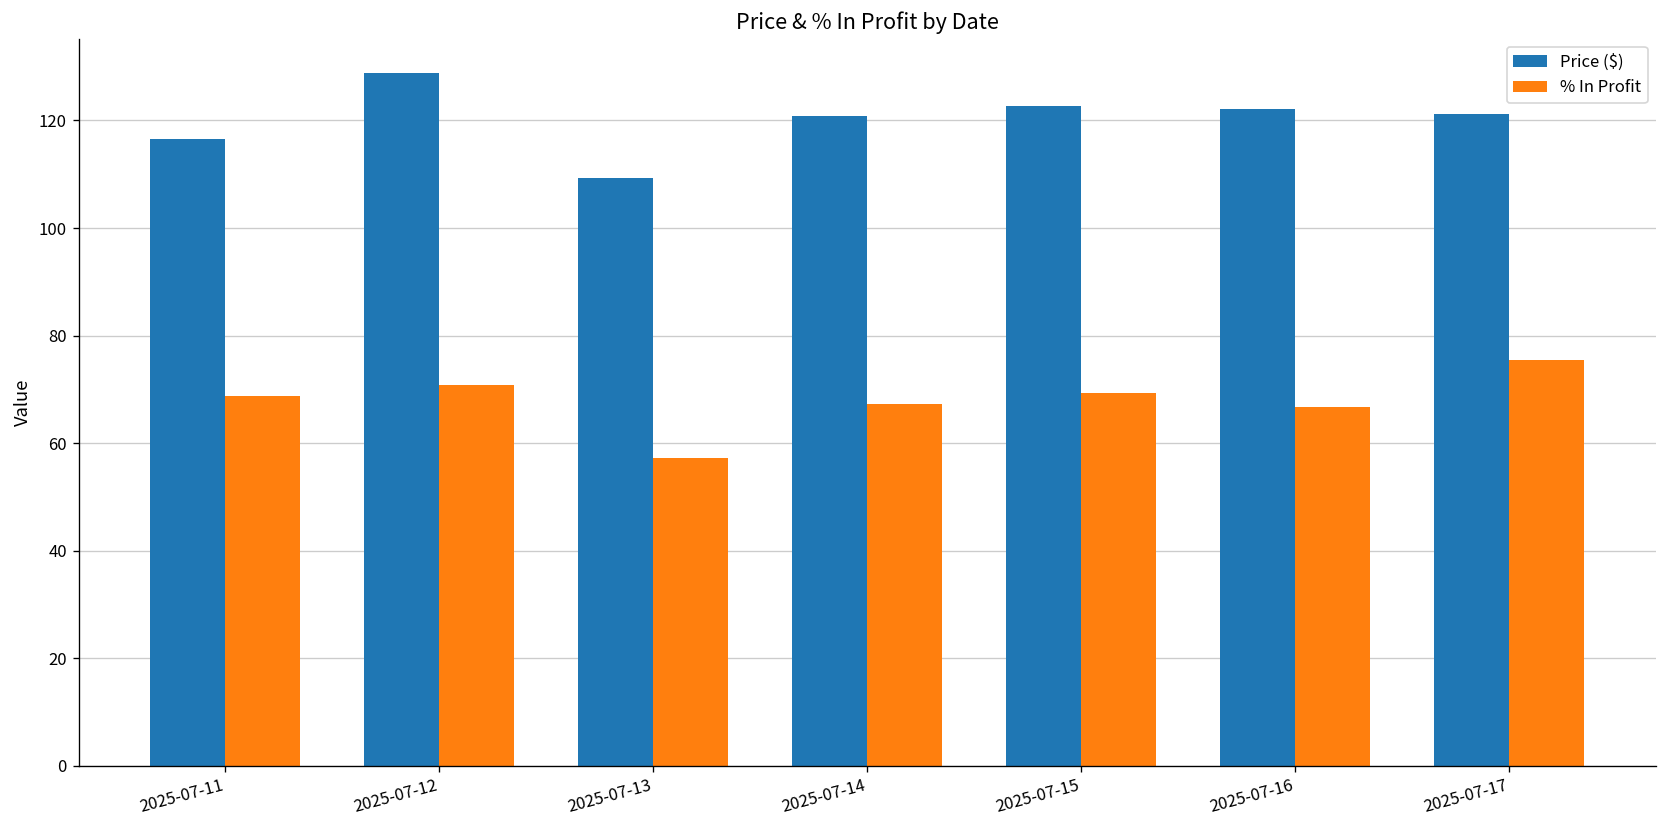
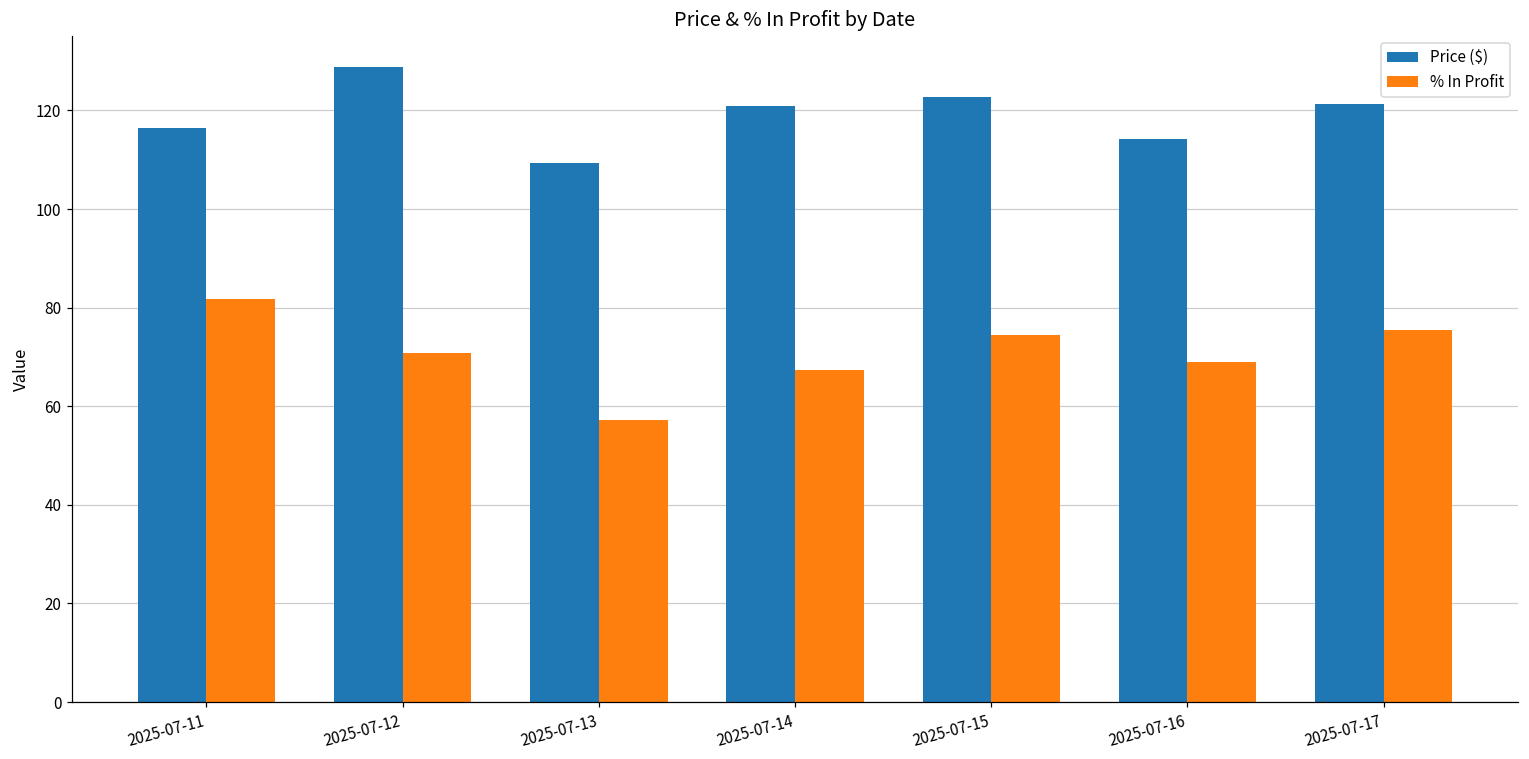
  {
    "Price ($)": {
      "2025-07-11": 117,
      "2025-07-12": 129,
      "2025-07-13": 109,
      "2025-07-14": 121,
      "2025-07-15": 123,
-     "2025-07-16": 122,
+     "2025-07-16": 114,
      "2025-07-17": 121
    },
    "% In Profit": {
-     "2025-07-11": 69,
+     "2025-07-11": 82,
      "2025-07-12": 71,
      "2025-07-13": 57,
      "2025-07-14": 67,
-     "2025-07-15": 69,
-     "2025-07-16": 67,
+     "2025-07-15": 74,
+     "2025-07-16": 69,
      "2025-07-17": 76
    }
  }
